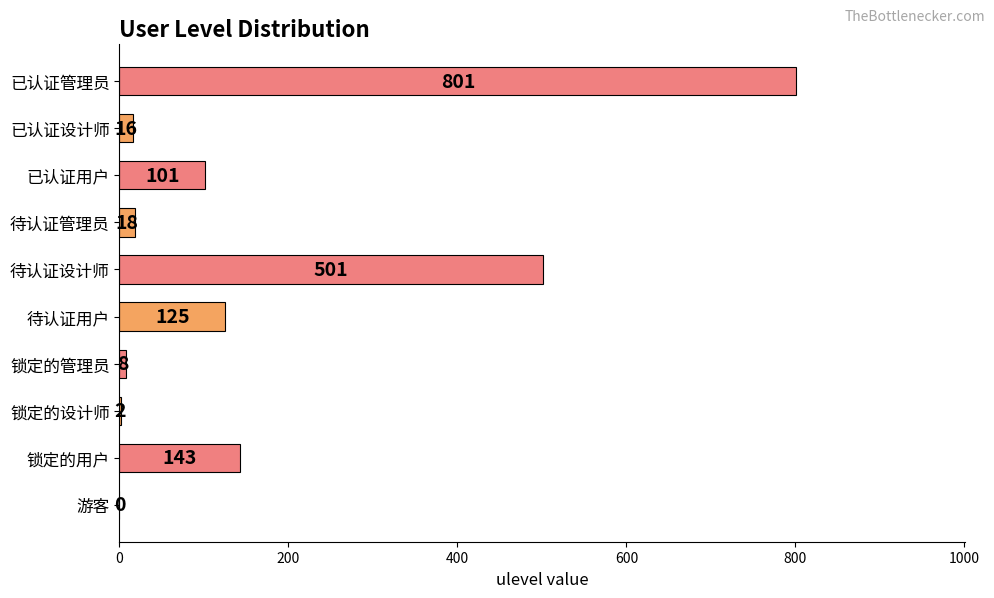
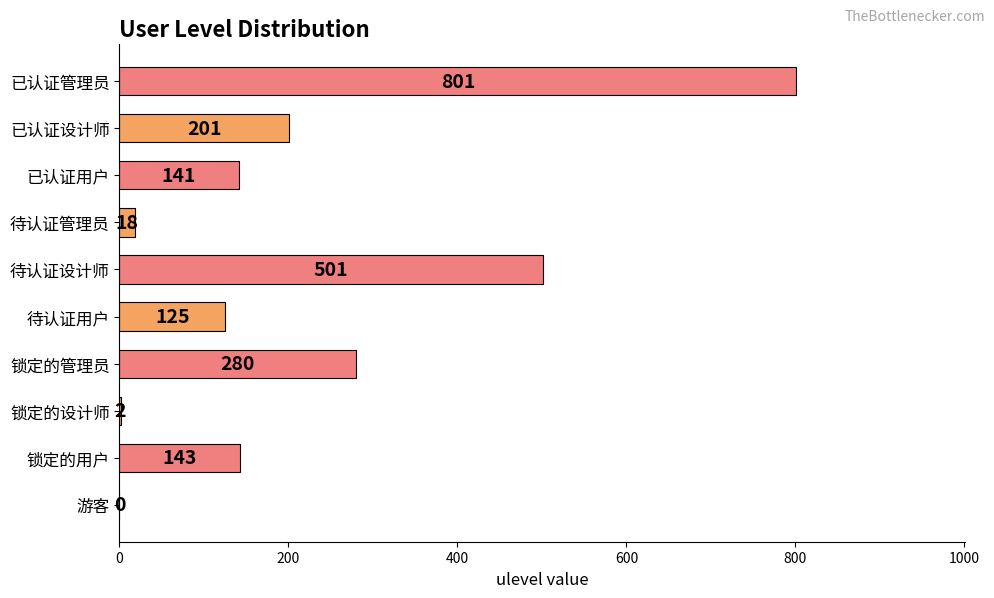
  {
    "已认证管理员": 801,
-   "已认证设计师": 16,
-   "已认证用户": 101,
+   "已认证设计师": 201,
+   "已认证用户": 141,
    "待认证管理员": 18,
    "待认证设计师": 501,
    "待认证用户": 125,
-   "锁定的管理员": 8,
+   "锁定的管理员": 280,
    "锁定的设计师": 2,
    "锁定的用户": 143,
    "游客": 0
  }
